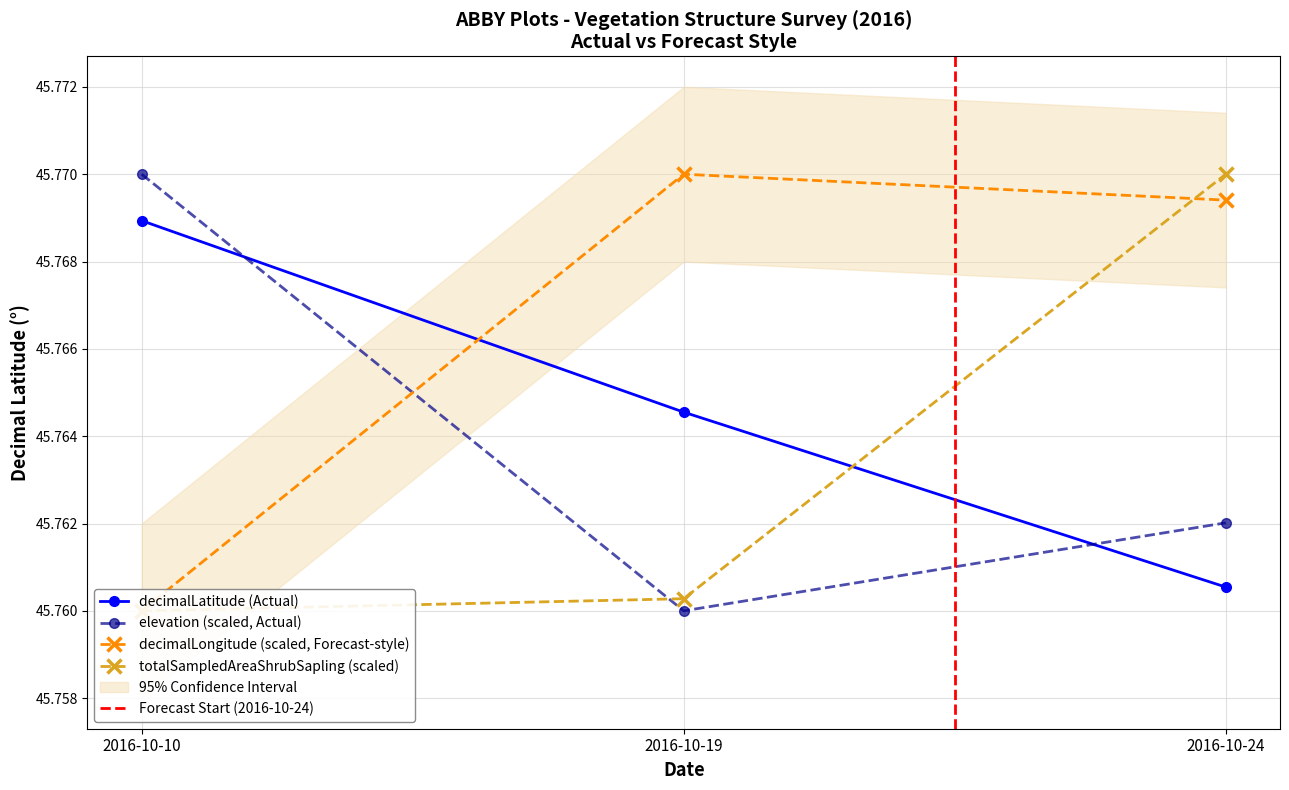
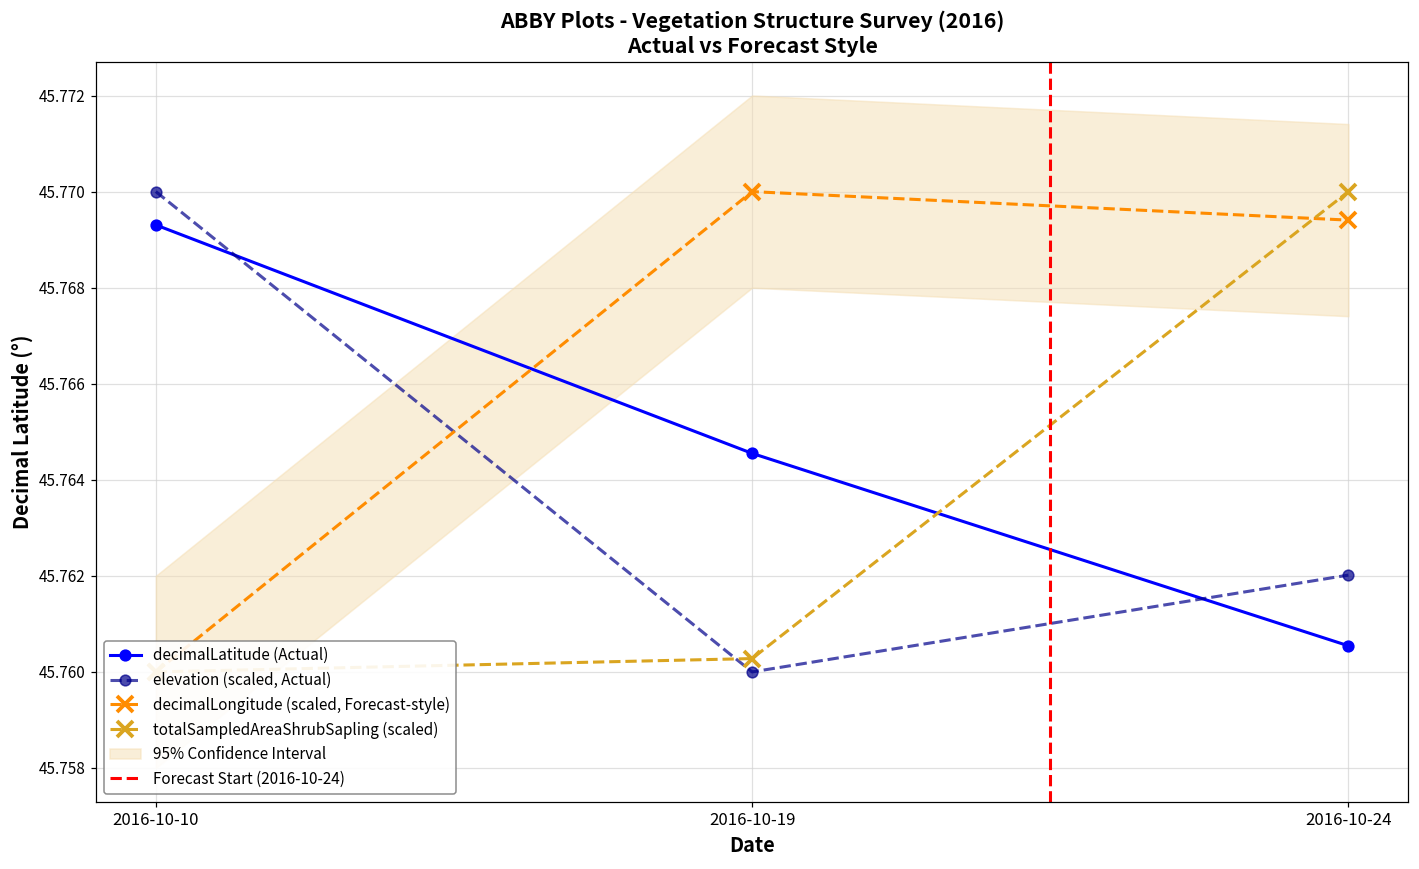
  {
    "decimalLatitude (Actual)": {
-     "2016-10-10": 45.7689,
+     "2016-10-10": 45.7693,
      "2016-10-19": 45.7646,
      "2016-10-24": 45.7605
    },
    "elevation (scaled, Actual)": {
      "2016-10-10": 45.7700,
      "2016-10-19": 45.7600,
      "2016-10-24": 45.7620
    }
  }
